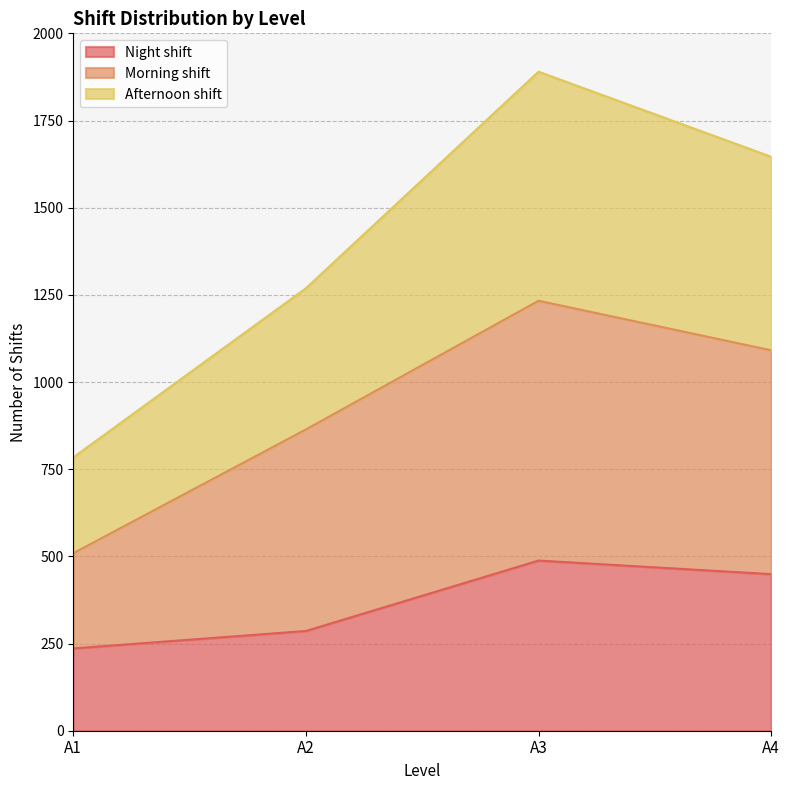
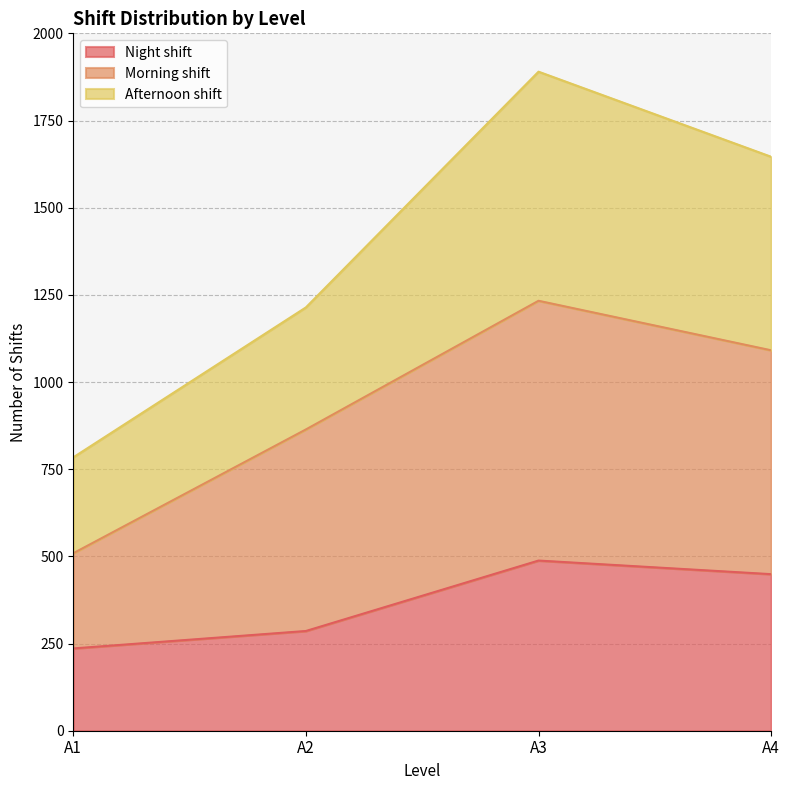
  {
    "Afternoon shift": {
      "A1": 280,
-     "A2": 410,
+     "A2": 350,
      "A3": 660,
      "A4": 560
    }
  }
